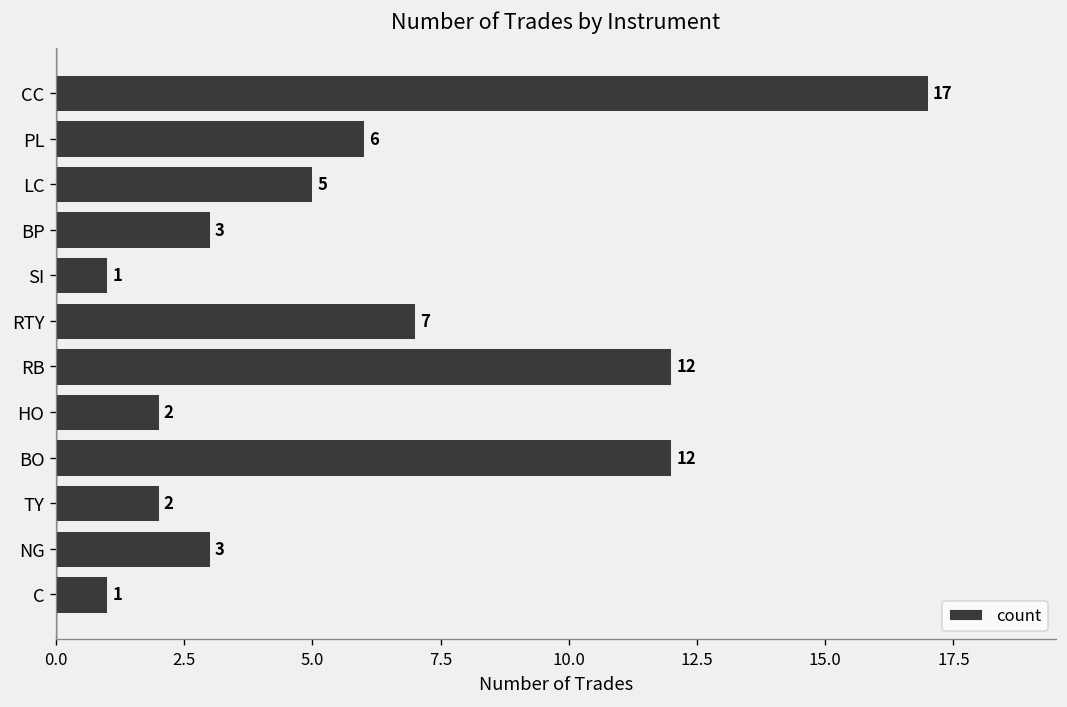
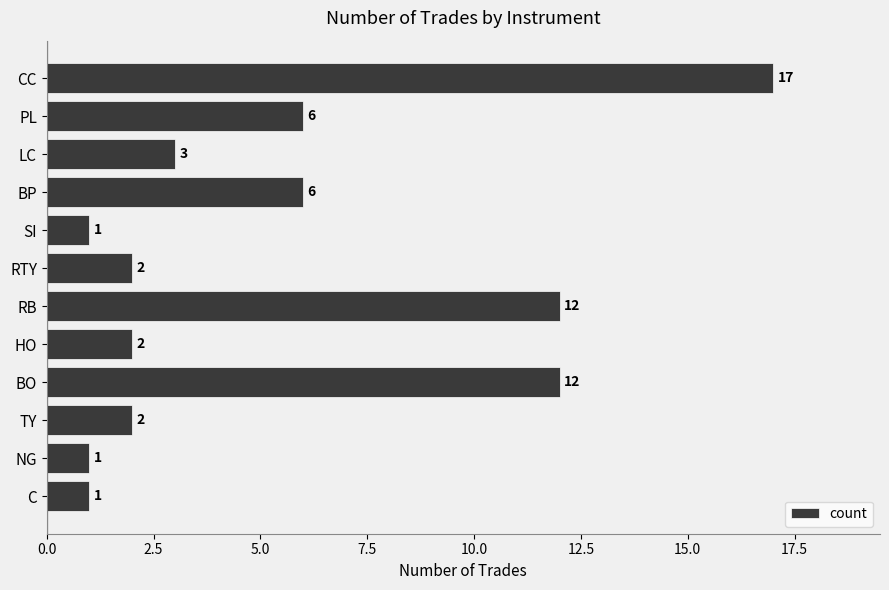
  {
    "CC": 17,
    "PL": 6,
-   "LC": 5,
-   "BP": 3,
+   "LC": 3,
+   "BP": 6,
    "SI": 1,
-   "RTY": 7,
+   "RTY": 2,
    "RB": 12,
    "HO": 2,
    "BO": 12,
    "TY": 2,
-   "NG": 3,
+   "NG": 1,
    "C": 1
  }
